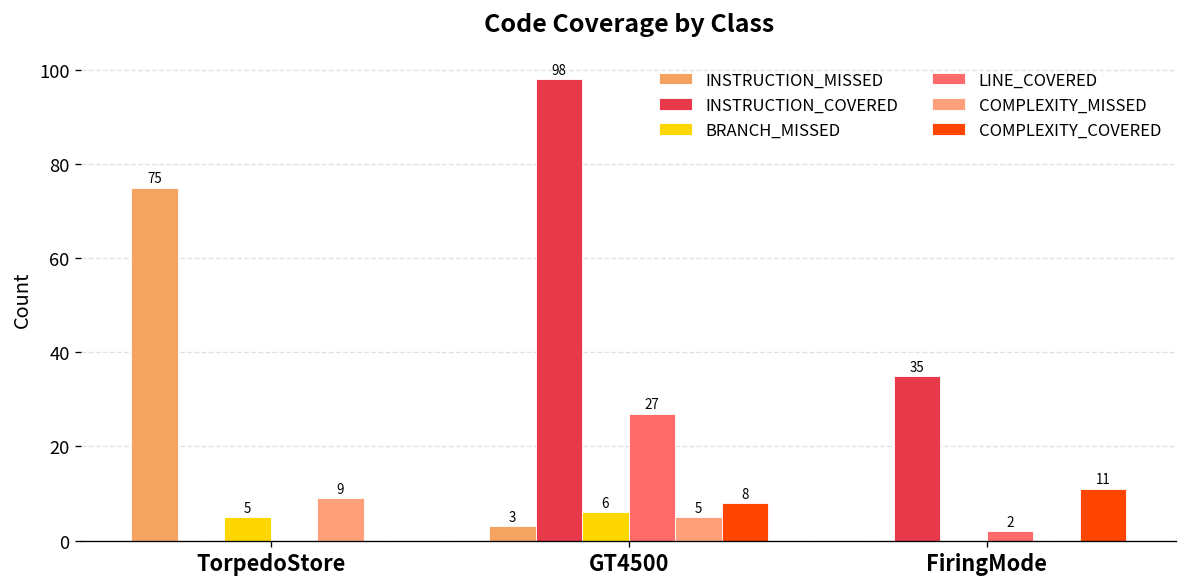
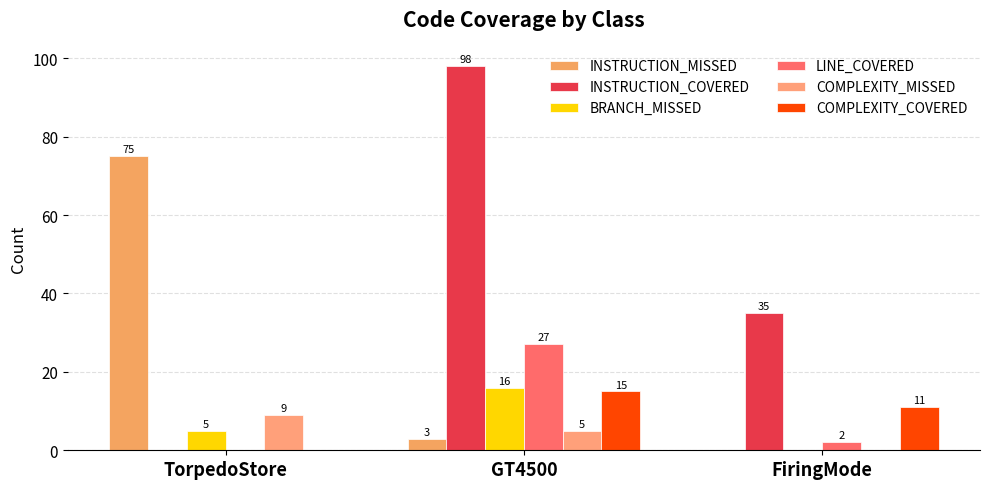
  {
    "INSTRUCTION_COVERED": {
      "GT4500": 98,
      "FiringMode": 35
    },
    "BRANCH_MISSED": {
      "TorpedoStore": 5,
-     "GT4500": 6
+     "GT4500": 16
    },
    "COMPLEXITY_COVERED": {
-     "GT4500": 8,
+     "GT4500": 15,
      "FiringMode": 11
    }
  }
